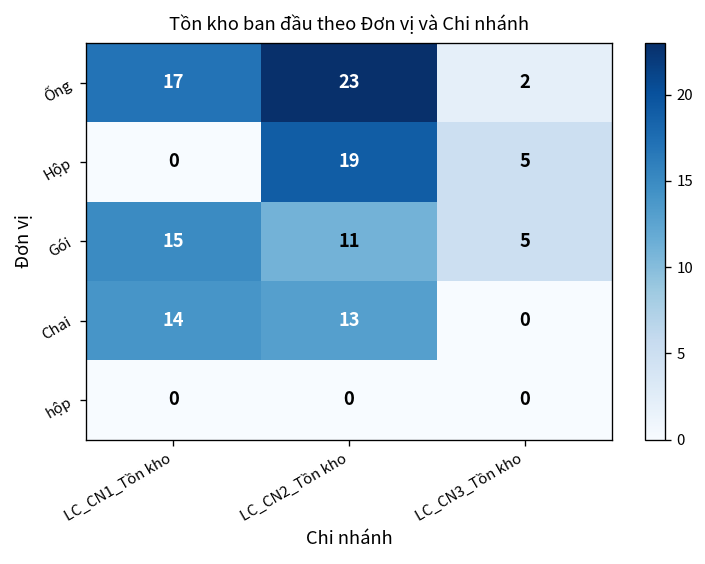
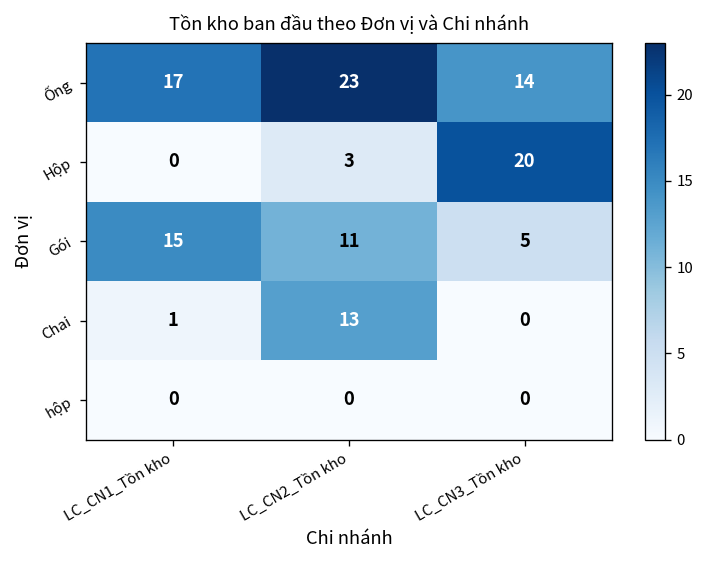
  {
    "Ống": {
      "LC_CN1_Tồn kho": 17,
      "LC_CN2_Tồn kho": 23,
-     "LC_CN3_Tồn kho": 2
+     "LC_CN3_Tồn kho": 14
    },
    "Hộp": {
      "LC_CN1_Tồn kho": 0,
-     "LC_CN2_Tồn kho": 19,
-     "LC_CN3_Tồn kho": 5
+     "LC_CN2_Tồn kho": 3,
+     "LC_CN3_Tồn kho": 20
    },
    "Gói": {
      "LC_CN1_Tồn kho": 15,
      "LC_CN2_Tồn kho": 11,
      "LC_CN3_Tồn kho": 5
    },
    "Chai": {
-     "LC_CN1_Tồn kho": 14,
+     "LC_CN1_Tồn kho": 1,
      "LC_CN2_Tồn kho": 13,
      "LC_CN3_Tồn kho": 0
    },
    "hộp": {
      "LC_CN1_Tồn kho": 0,
      "LC_CN2_Tồn kho": 0,
      "LC_CN3_Tồn kho": 0
    }
  }
